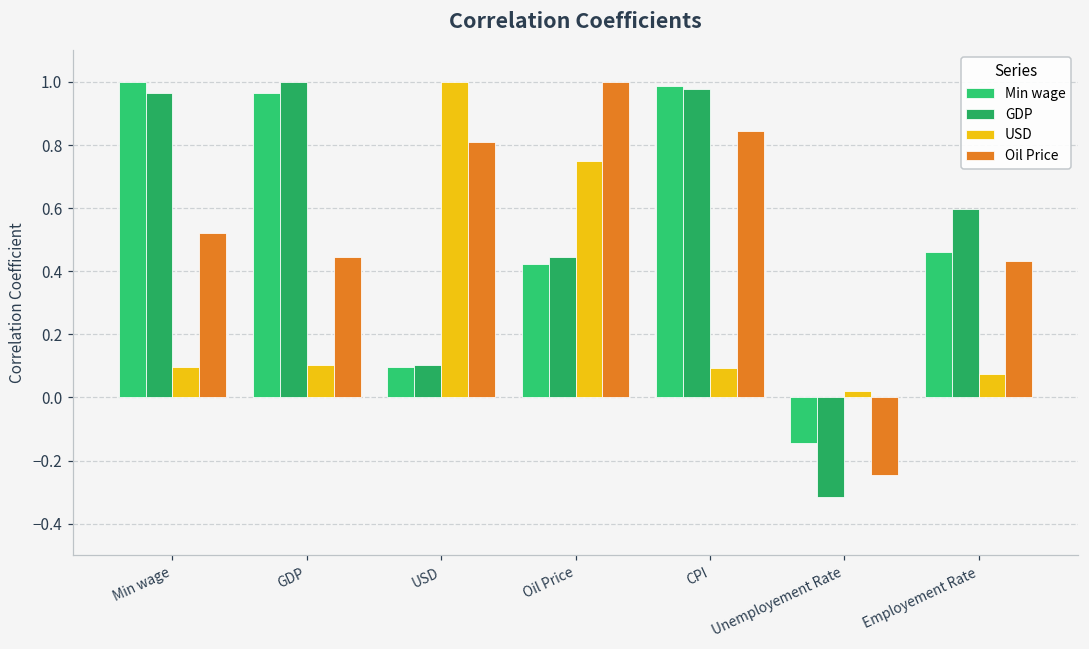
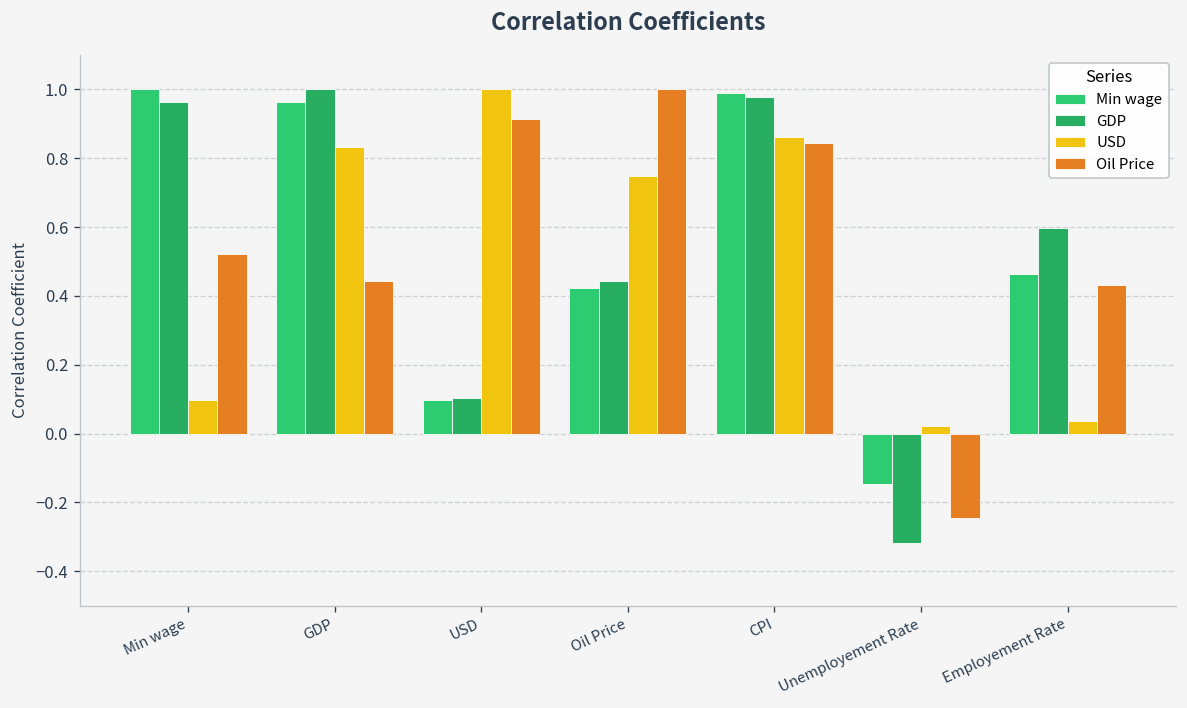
  {
    "USD": {
      "Min wage": 0.10,
-     "GDP": 0.10,
+     "GDP": 0.83,
      "USD": 1.00,
      "Oil Price": 0.75,
-     "CPI": 0.09,
+     "CPI": 0.86,
      "Unemployement Rate": 0.02,
-     "Employement Rate": 0.08
+     "Employement Rate": 0.04
    },
    "Oil Price": {
      "Min wage": 0.52,
      "GDP": 0.44,
-     "USD": 0.81,
+     "USD": 0.91,
      "Oil Price": 1.00,
      "CPI": 0.84,
      "Unemployement Rate": -0.24,
      "Employement Rate": 0.43
    }
  }
